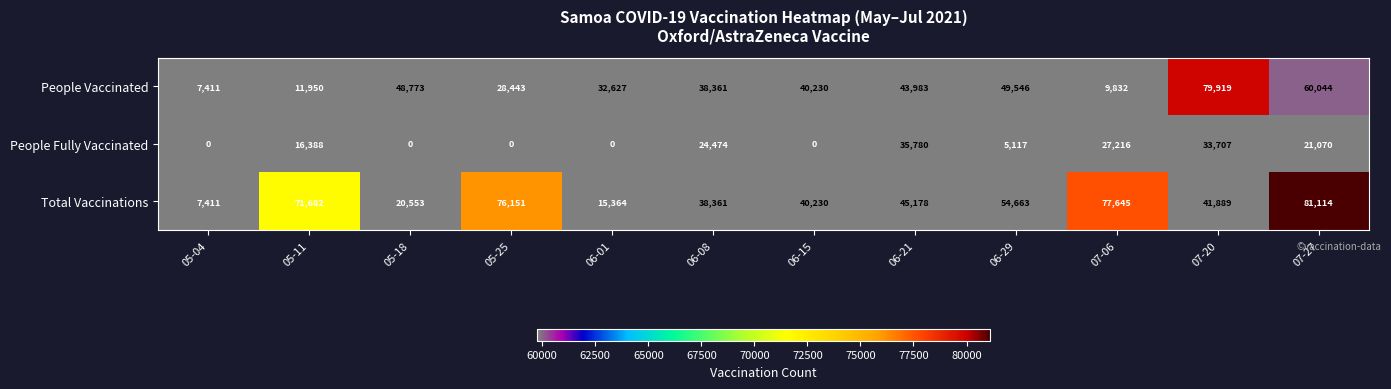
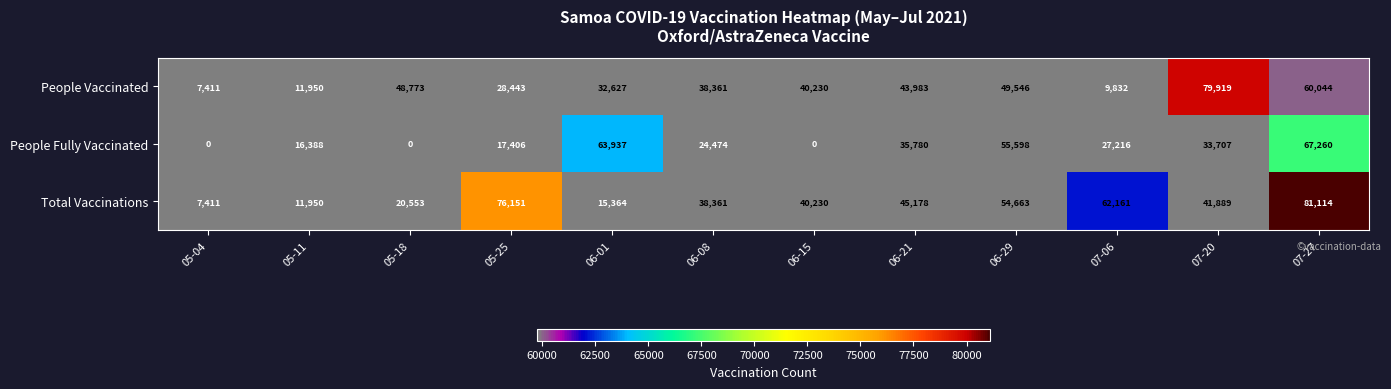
  {
    "People Vaccinated": {
      "05-04": "7,411",
      "05-11": "11,950",
      "05-18": "48,773",
      "05-25": "28,443",
      "06-01": "32,627",
      "06-08": "38,361",
      "06-15": "40,230",
      "06-21": "43,983",
      "06-29": "49,546",
      "07-06": "9,832",
      "07-20": "79,919",
      "07-27": "60,044"
    },
    "People Fully Vaccinated": {
      "05-04": "0",
      "05-11": "16,388",
      "05-18": "0",
-     "05-25": "0",
-     "06-01": "0",
+     "05-25": "17,406",
+     "06-01": "63,937",
      "06-08": "24,474",
      "06-15": "0",
      "06-21": "35,780",
-     "06-29": "5,117",
+     "06-29": "55,598",
      "07-06": "27,216",
      "07-20": "33,707",
-     "07-27": "21,070"
+     "07-27": "67,260"
    },
    "Total Vaccinations": {
      "05-04": "7,411",
-     "05-11": "71,682",
+     "05-11": "11,950",
      "05-18": "20,553",
      "05-25": "76,151",
      "06-01": "15,364",
      "06-08": "38,361",
      "06-15": "40,230",
      "06-21": "45,178",
      "06-29": "54,663",
-     "07-06": "77,645",
+     "07-06": "62,161",
      "07-20": "41,889",
      "07-27": "81,114"
    }
  }
